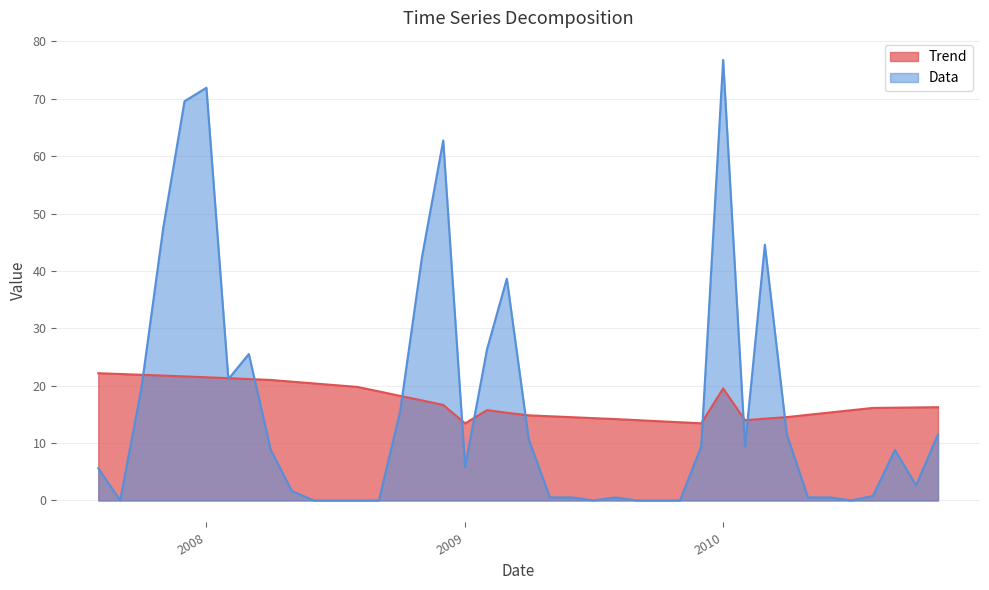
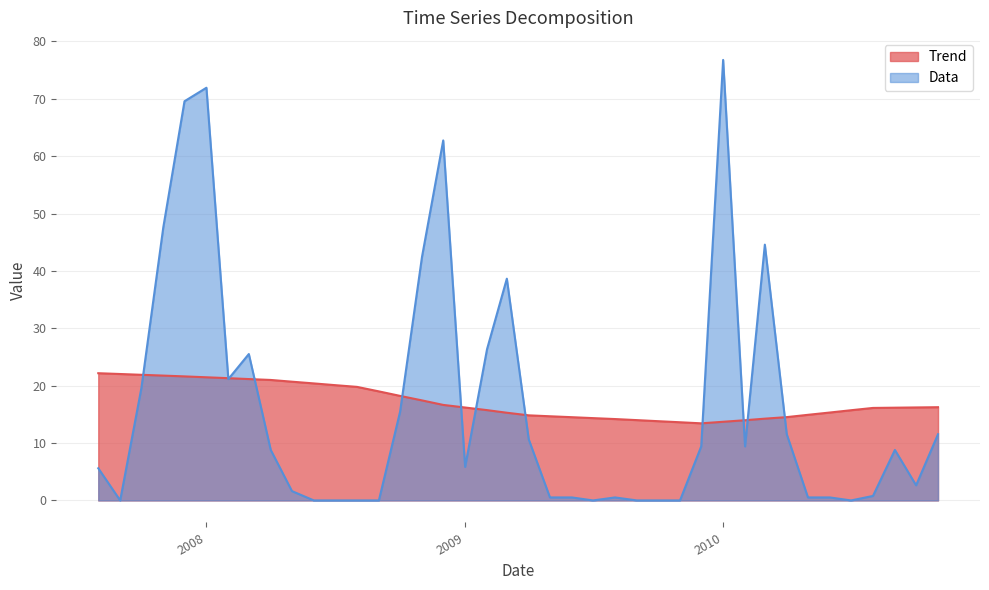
  {
    "Trend": {
      "2008": 21,
-     "2009": 13,
-     "2010": 20
+     "2009": 16,
+     "2010": 14
    },
    "Data": {
      "2008": 72,
      "2009": 6,
      "2010": 77
    }
  }
